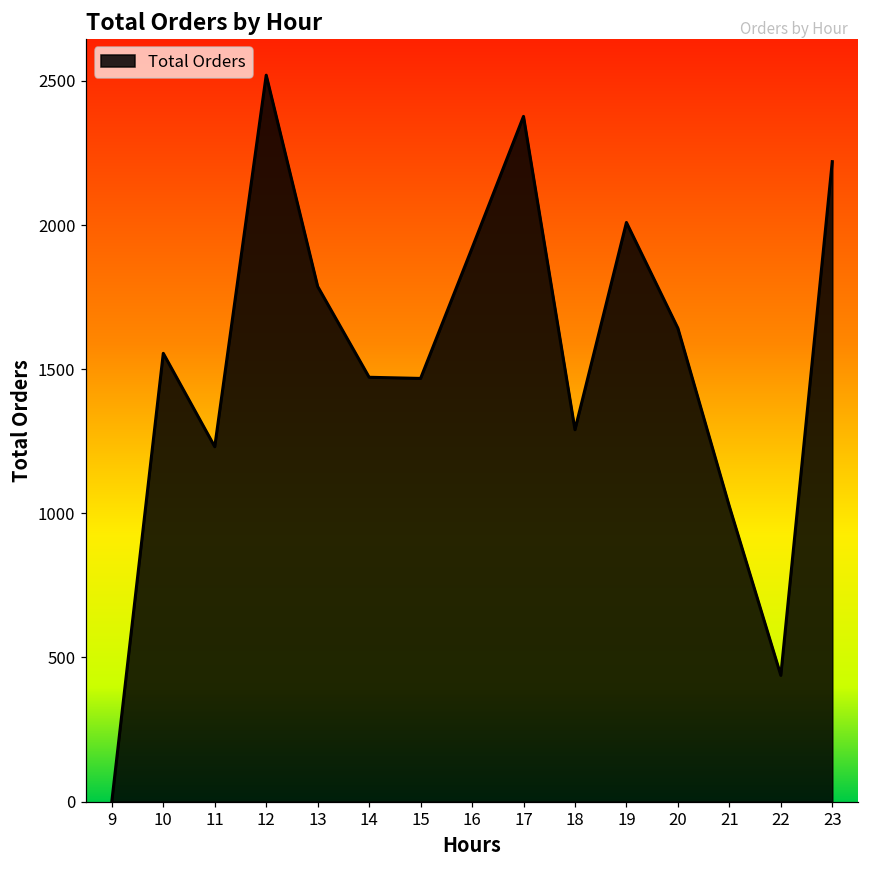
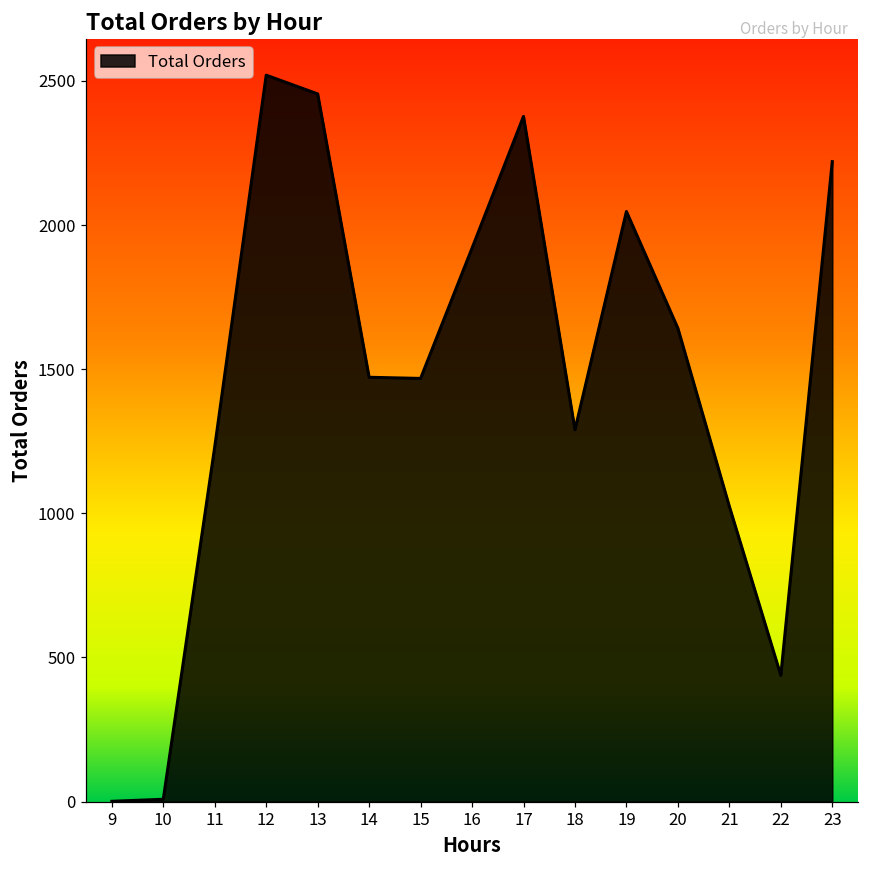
  {
    "9": 0,
-   "10": 1560,
+   "10": 10,
    "11": 1230,
    "12": 2520,
-   "13": 1790,
+   "13": 2460,
    "14": 1470,
    "15": 1470,
    "16": 1920,
    "17": 2380,
    "18": 1290,
-   "19": 2010,
+   "19": 2050,
    "20": 1640,
    "21": 1020,
    "22": 440,
    "23": 2220
  }
